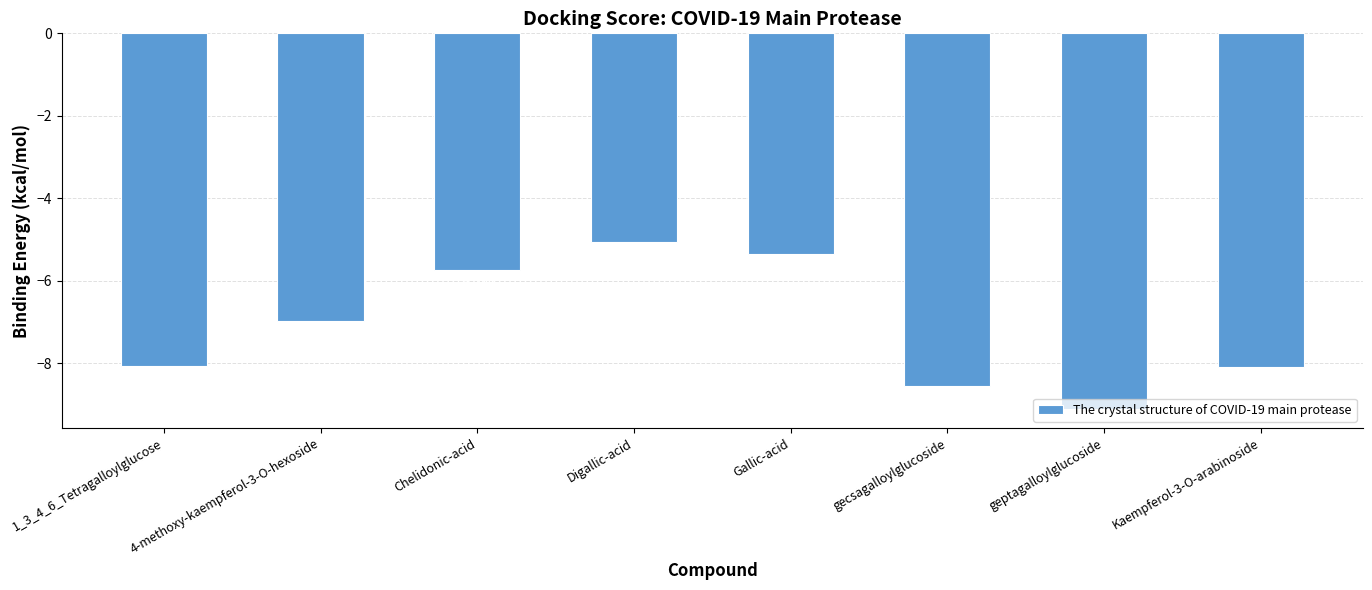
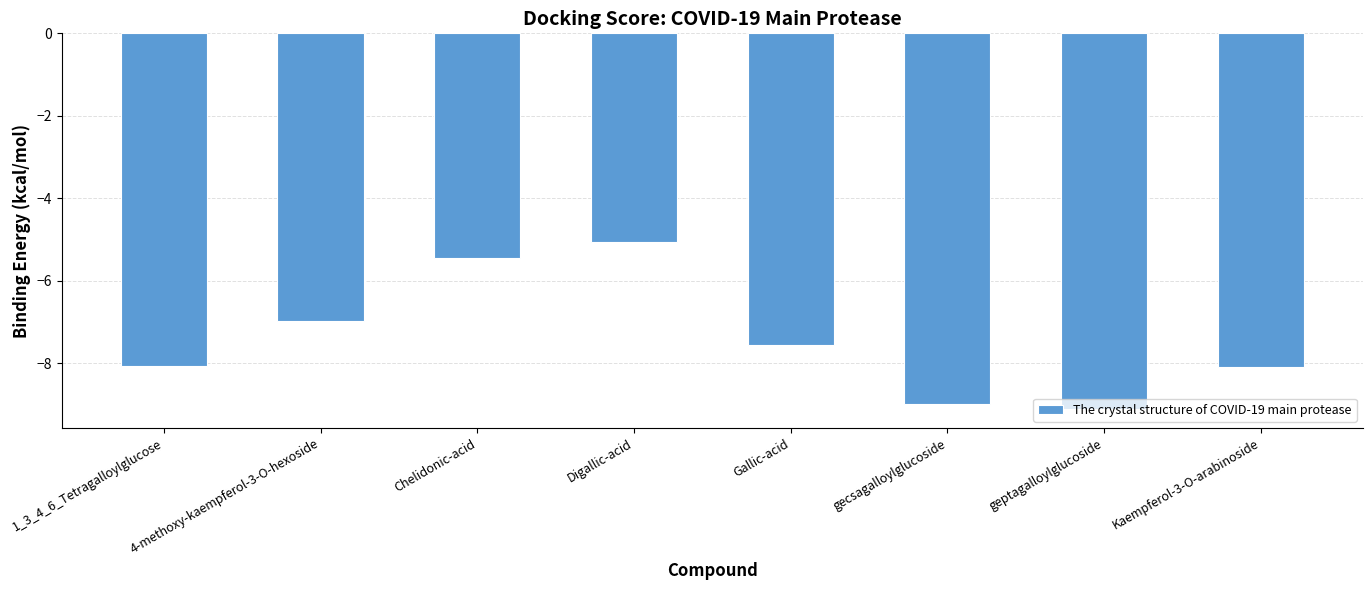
  {
    "1_3_4_6_Tetragalloylglucose": -8.1,
    "4-methoxy-kaempferol-3-O-hexoside": -7.0,
-   "Chelidonic-acid": -5.7,
+   "Chelidonic-acid": -5.4,
    "Digallic-acid": -5.1,
-   "Gallic-acid": -5.3,
-   "gecsagalloylglucoside": -8.6,
+   "Gallic-acid": -7.6,
+   "gecsagalloylglucoside": -9.0,
    "Kaempferol-3-O-arabinoside": -8.1
  }
